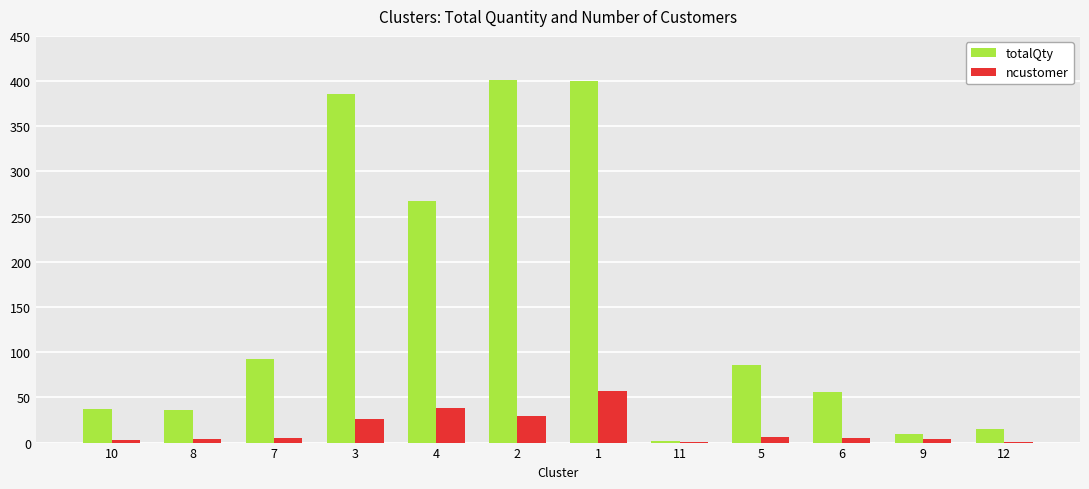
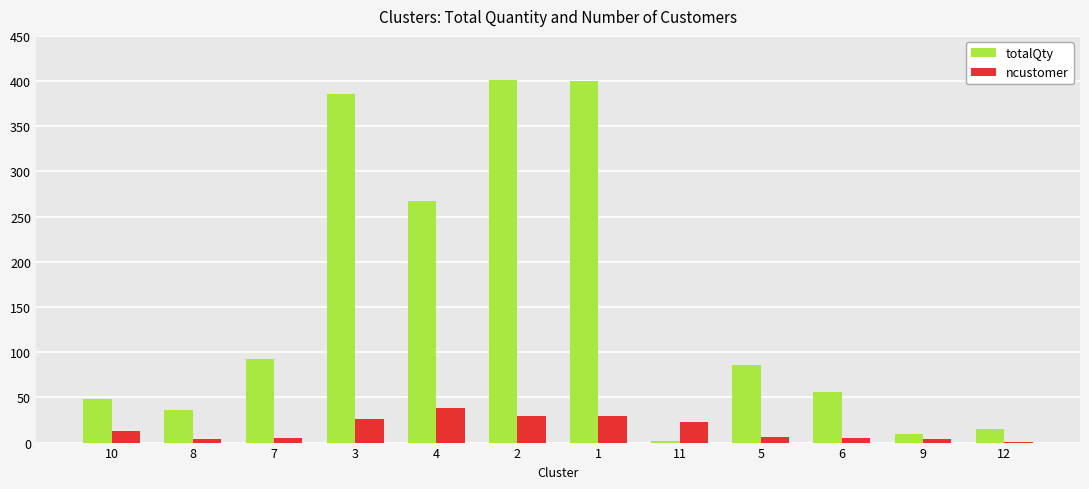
  {
    "totalQty": {
-     "10": 40,
+     "10": 50,
      "8": 40,
      "7": 90,
      "3": 390,
      "4": 270,
      "2": 400,
      "1": 400,
      "5": 90,
      "6": 60,
      "9": 10,
      "12": 20
    },
    "ncustomer": {
-     "10": 0,
+     "10": 10,
      "8": 0,
      "7": 10,
      "3": 30,
      "4": 40,
      "2": 30,
-     "1": 60,
-     "11": 0,
+     "1": 30,
+     "11": 20,
      "5": 10,
      "6": 10,
      "9": 0
    }
  }
